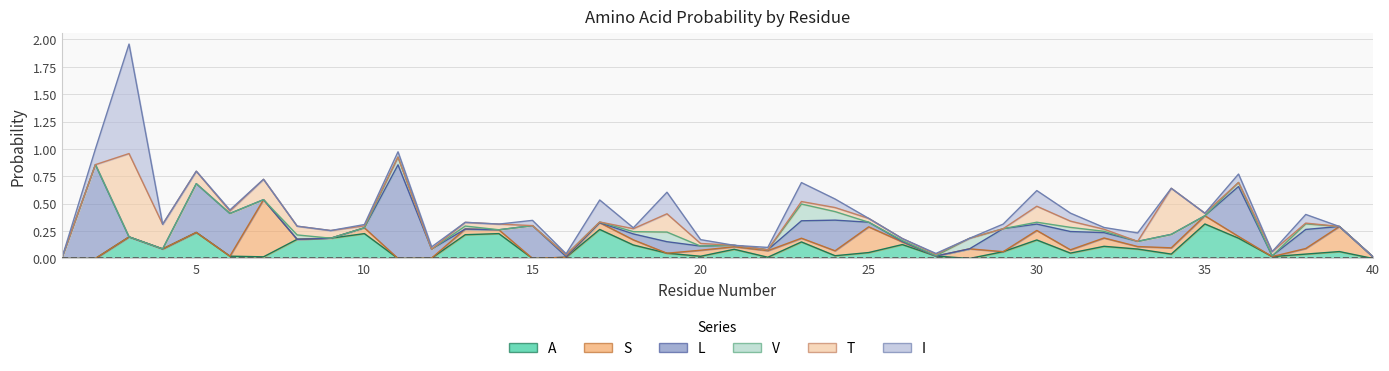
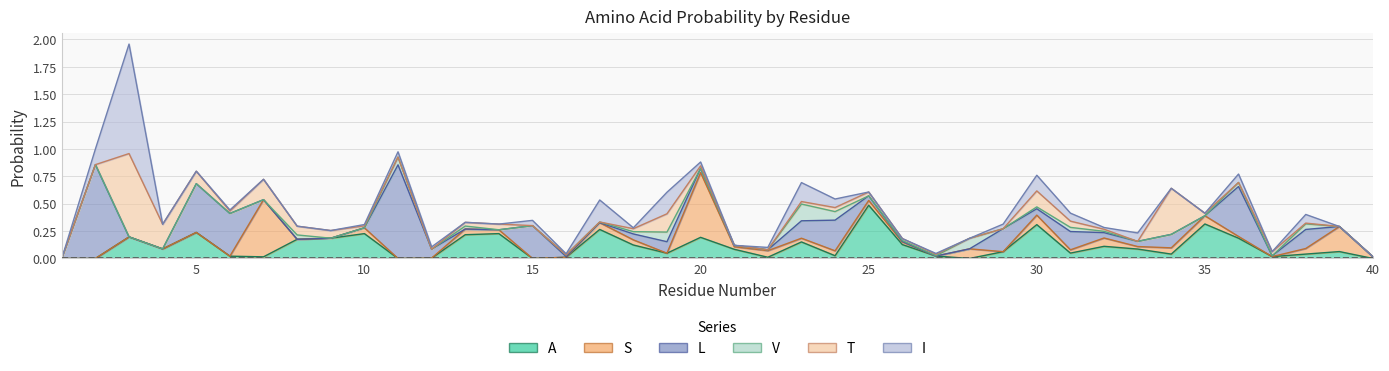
  {
    "A": {
      "10": 0.23,
-     "20": 0.02,
-     "25": 0.05,
-     "30": 0.17,
+     "20": 0.19,
+     "25": 0.49,
+     "30": 0.31,
      "35": 0.32
    },
    "S": {
-     "20": 0.05,
-     "25": 0.24,
+     "20": 0.59,
+     "25": 0.04,
      "30": 0.09
    },
    "T": {
      "20": 0.02,
      "30": 0.15
    }
  }
